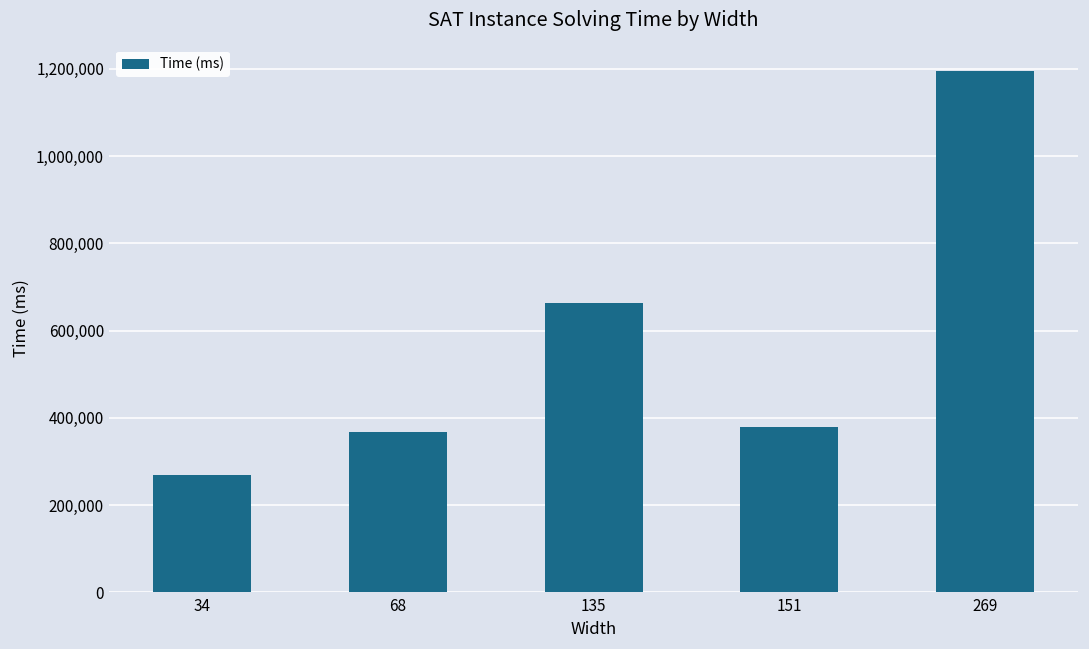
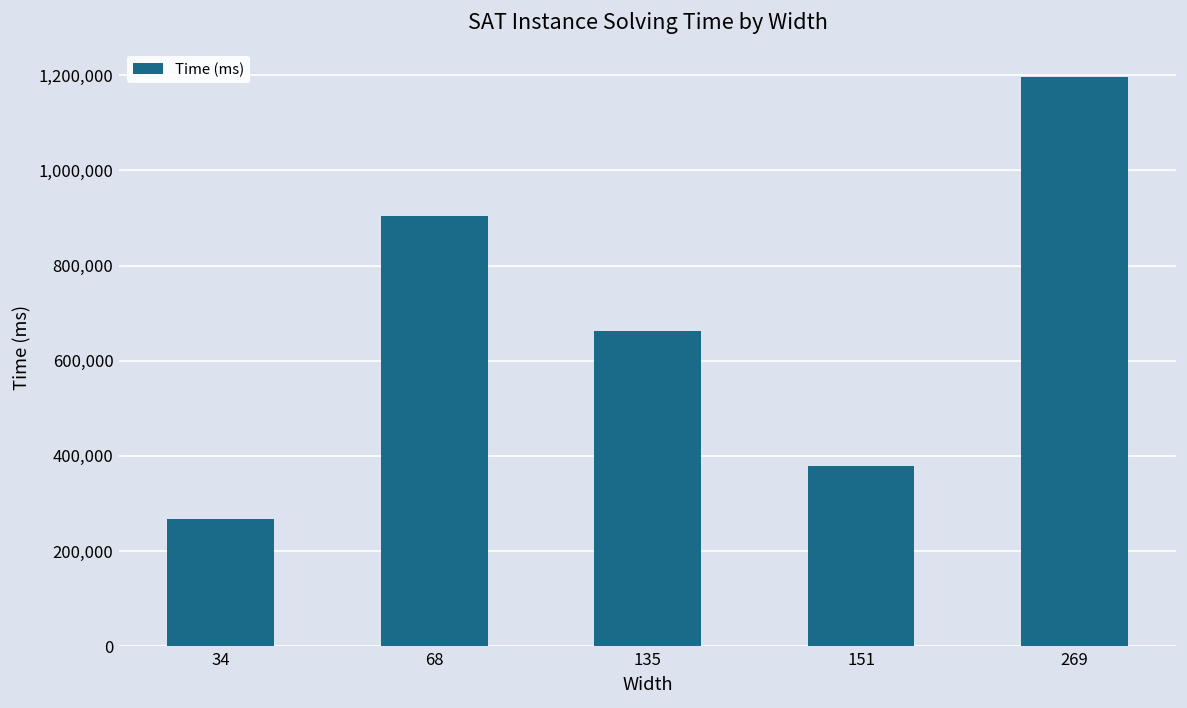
  {
    "34": "270,000",
-   "68": "370,000",
+   "68": "900,000",
    "135": "660,000",
    "151": "380,000",
    "269": "1,200,000"
  }
